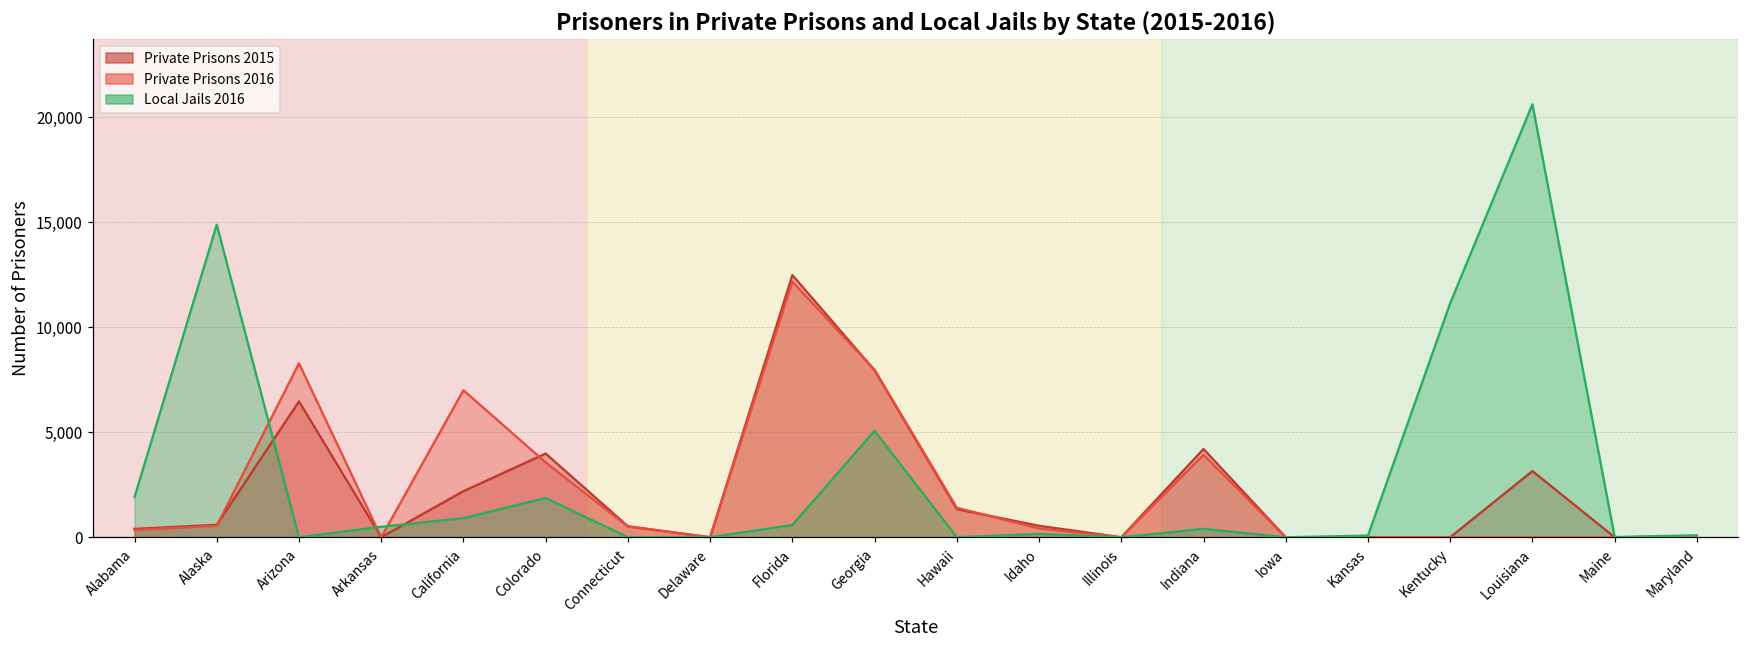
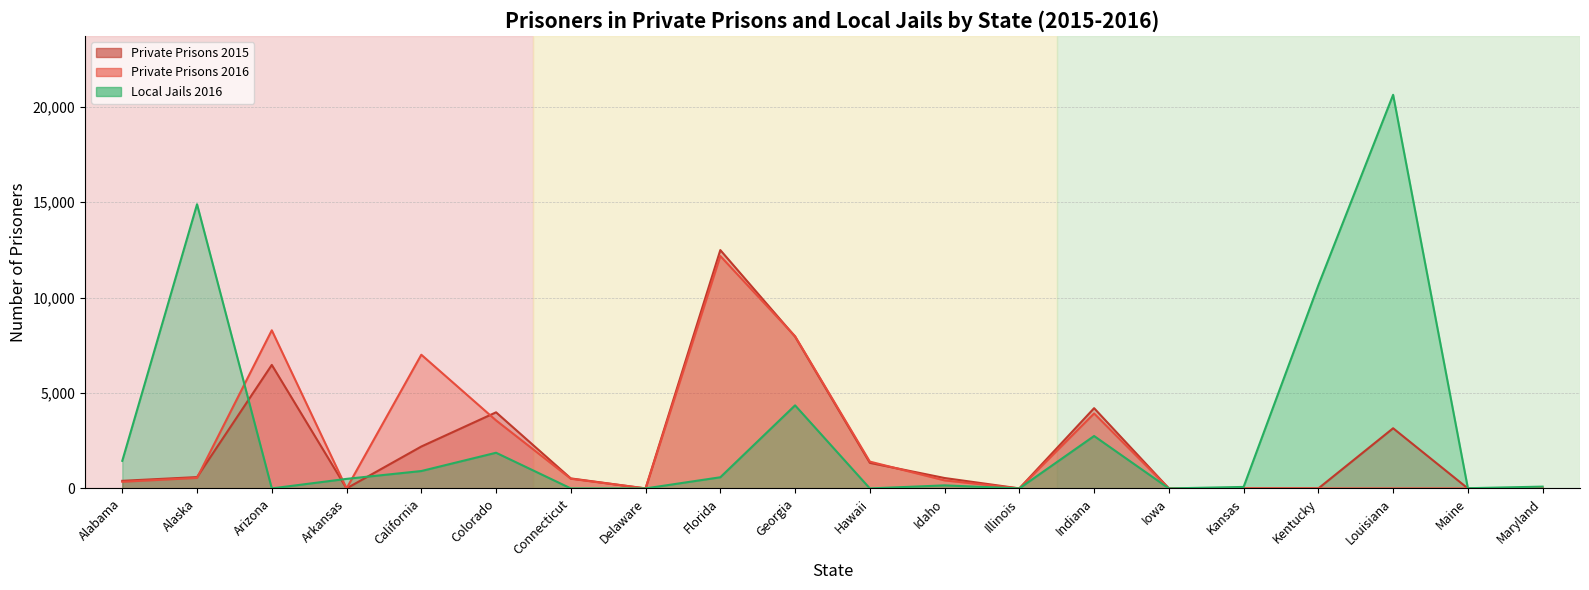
  {
    "Local Jails 2016": {
-     "Alabama": "1,900",
+     "Alabama": "1,400",
      "Alaska": "14,900",
      "Arizona": "0",
      "Arkansas": "500",
      "California": "900",
      "Colorado": "1,900",
      "Connecticut": "0",
      "Florida": "600",
-     "Georgia": "5,100",
+     "Georgia": "4,400",
      "Hawaii": "0",
      "Idaho": "200",
-     "Indiana": "400",
-     "Kentucky": "11,200",
+     "Indiana": "2,700",
+     "Kentucky": "10,600",
      "Louisiana": "20,600"
    }
  }
